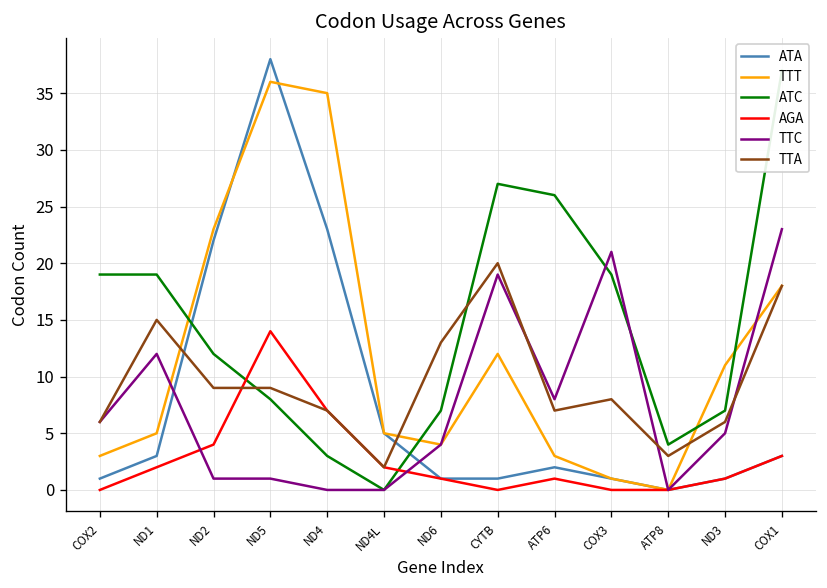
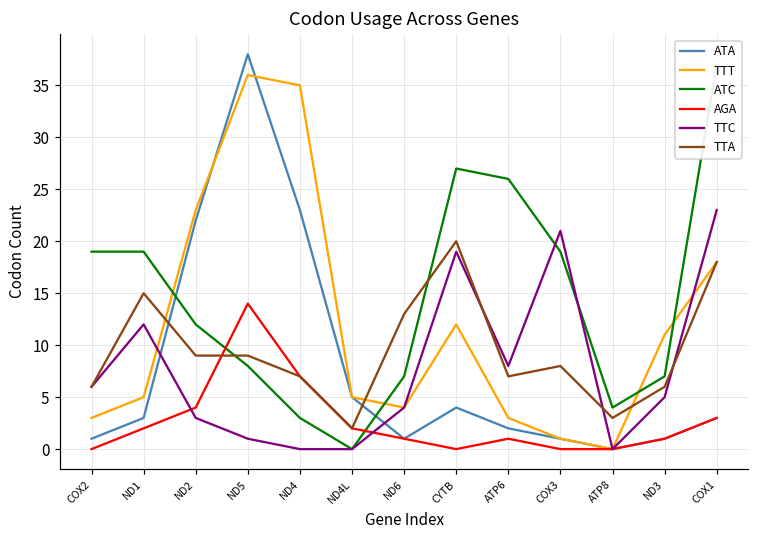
  {
    "ATA": {
      "COX2": 1,
      "ND1": 3,
      "ND2": 22,
      "ND5": 38,
      "ND4": 23,
-     "CYTB": 1,
+     "CYTB": 4,
      "ATP6": 2
    },
    "TTT": {
      "COX2": 3,
      "ND1": 5,
      "ND2": 23,
      "ND5": 36,
      "ND4": 35,
      "CYTB": 12,
      "ATP6": 3,
      "ND3": 11
    },
    "ATC": {
      "COX2": 19,
      "ND1": 19,
      "ND2": 12,
      "ND5": 8,
      "ND4": 3,
      "ND6": 7,
      "CYTB": 27,
      "ATP6": 26,
      "COX3": 19,
      "ATP8": 4,
      "ND3": 7
    },
    "AGA": {
      "COX2": 0,
      "ND1": 2,
      "ND2": 4,
      "ND5": 14,
      "CYTB": 0,
      "ATP6": 1,
      "COX3": 0
    },
    "TTC": {
      "ND1": 12,
-     "ND2": 1,
+     "ND2": 3,
      "ND5": 1,
      "ND4": 0,
      "CYTB": 19,
      "ATP6": 8,
      "COX3": 21,
      "ND3": 5,
      "COX1": 23
    },
    "TTA": {
      "ND1": 15,
      "ND2": 9,
      "ND5": 9,
      "ND6": 13,
      "CYTB": 20,
      "ATP6": 7,
      "COX3": 8,
      "ATP8": 3,
      "ND3": 6
    }
  }
